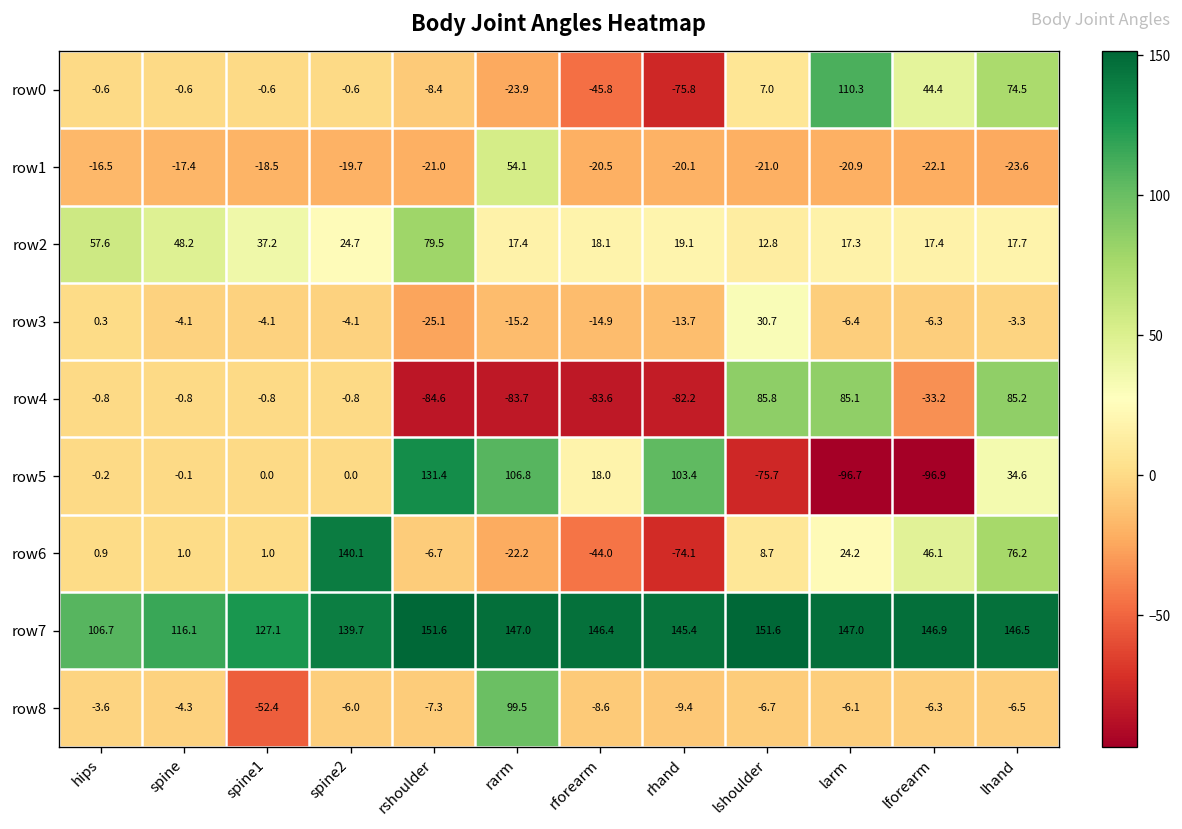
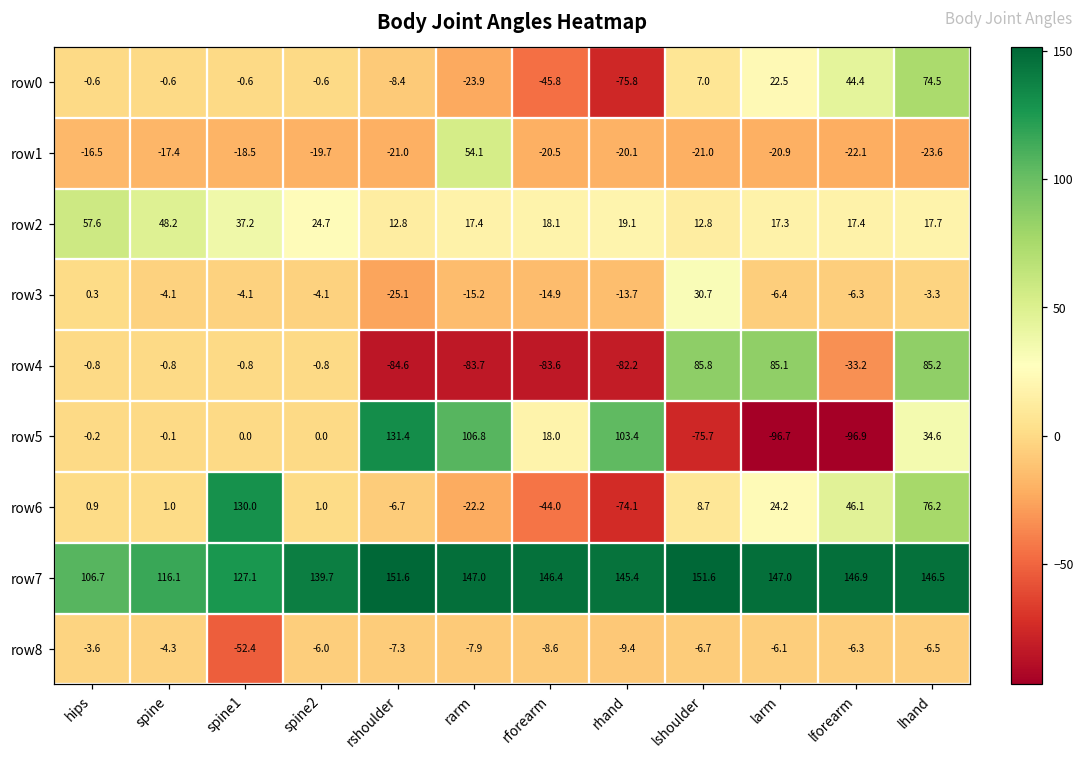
  {
    "row0": {
      "hips": -0.6,
      "spine": -0.6,
      "spine1": -0.6,
      "spine2": -0.6,
      "rshoulder": -8.4,
      "rarm": -23.9,
      "rforearm": -45.8,
      "rhand": -75.8,
      "lshoulder": 7.0,
-     "larm": 110.3,
+     "larm": 22.5,
      "lforearm": 44.4,
      "lhand": 74.5
    },
    "row1": {
      "hips": -16.5,
      "spine": -17.4,
      "spine1": -18.5,
      "spine2": -19.7,
      "rshoulder": -21.0,
      "rarm": 54.1,
      "rforearm": -20.5,
      "rhand": -20.1,
      "lshoulder": -21.0,
      "larm": -20.9,
      "lforearm": -22.1,
      "lhand": -23.6
    },
    "row2": {
      "hips": 57.6,
      "spine": 48.2,
      "spine1": 37.2,
      "spine2": 24.7,
-     "rshoulder": 79.5,
+     "rshoulder": 12.8,
      "rarm": 17.4,
      "rforearm": 18.1,
      "rhand": 19.1,
      "lshoulder": 12.8,
      "larm": 17.3,
      "lforearm": 17.4,
      "lhand": 17.7
    },
    "row3": {
      "hips": 0.3,
      "spine": -4.1,
      "spine1": -4.1,
      "spine2": -4.1,
      "rshoulder": -25.1,
      "rarm": -15.2,
      "rforearm": -14.9,
      "rhand": -13.7,
      "lshoulder": 30.7,
      "larm": -6.4,
      "lforearm": -6.3,
      "lhand": -3.3
    },
    "row4": {
      "hips": -0.8,
      "spine": -0.8,
      "spine1": -0.8,
      "spine2": -0.8,
      "rshoulder": -84.6,
      "rarm": -83.7,
      "rforearm": -83.6,
      "rhand": -82.2,
      "lshoulder": 85.8,
      "larm": 85.1,
      "lforearm": -33.2,
      "lhand": 85.2
    },
    "row5": {
      "hips": -0.2,
      "spine": -0.1,
      "spine1": 0.0,
      "spine2": 0.0,
      "rshoulder": 131.4,
      "rarm": 106.8,
      "rforearm": 18.0,
      "rhand": 103.4,
      "lshoulder": -75.7,
      "larm": -96.7,
      "lforearm": -96.9,
      "lhand": 34.6
    },
    "row6": {
      "hips": 0.9,
      "spine": 1.0,
-     "spine1": 1.0,
-     "spine2": 140.1,
+     "spine1": 130.0,
+     "spine2": 1.0,
      "rshoulder": -6.7,
      "rarm": -22.2,
      "rforearm": -44.0,
      "rhand": -74.1,
      "lshoulder": 8.7,
      "larm": 24.2,
      "lforearm": 46.1,
      "lhand": 76.2
    },
    "row7": {
      "hips": 106.7,
      "spine": 116.1,
      "spine1": 127.1,
      "spine2": 139.7,
      "rshoulder": 151.6,
      "rarm": 147.0,
      "rforearm": 146.4,
      "rhand": 145.4,
      "lshoulder": 151.6,
      "larm": 147.0,
      "lforearm": 146.9,
      "lhand": 146.5
    },
    "row8": {
      "hips": -3.6,
      "spine": -4.3,
      "spine1": -52.4,
      "spine2": -6.0,
      "rshoulder": -7.3,
-     "rarm": 99.5,
+     "rarm": -7.9,
      "rforearm": -8.6,
      "rhand": -9.4,
      "lshoulder": -6.7,
      "larm": -6.1,
      "lforearm": -6.3,
      "lhand": -6.5
    }
  }
